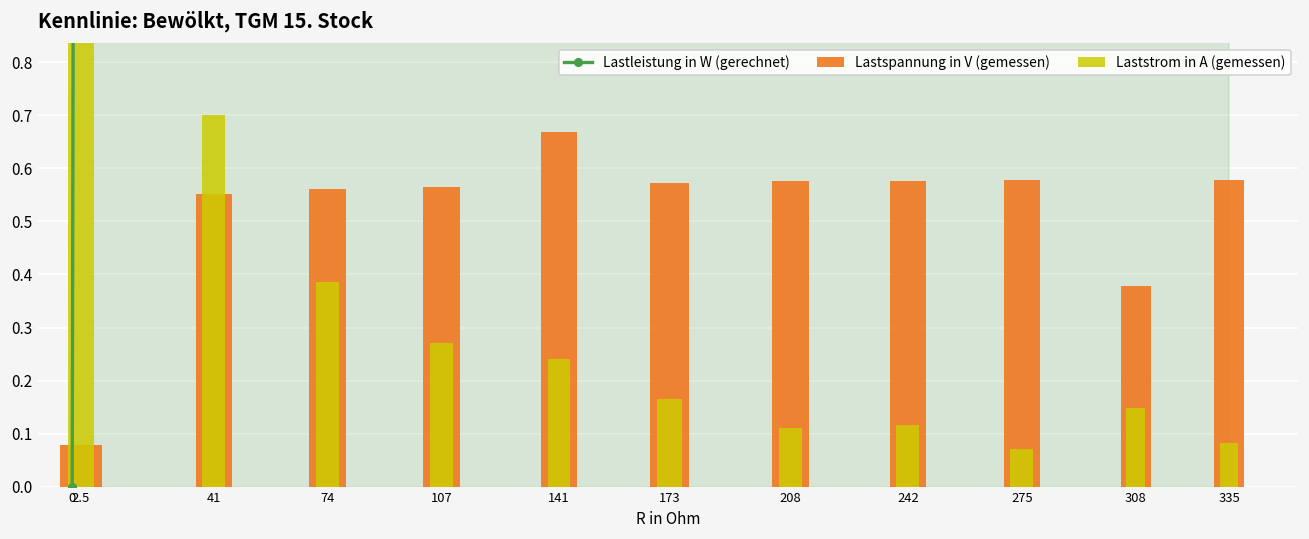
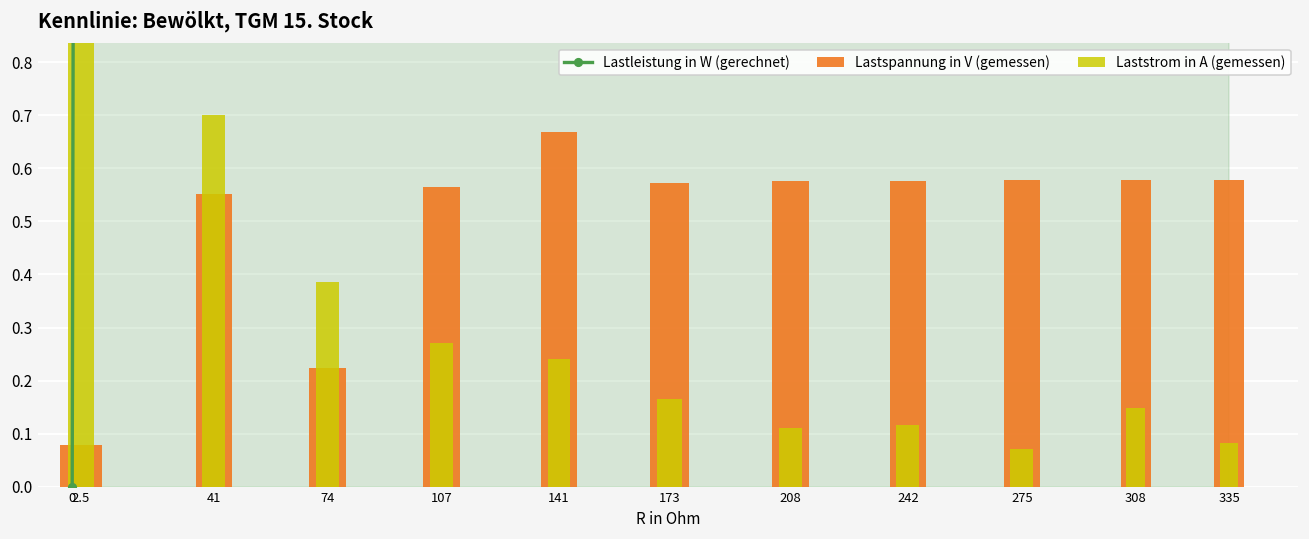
  {
    "Lastspannung in V (gemessen)": {
-     "74": 0.56,
+     "74": 0.22,
      "107": 0.57,
      "141": 0.67,
      "173": 0.57,
      "208": 0.58,
      "242": 0.58,
      "275": 0.58,
-     "308": 0.38,
+     "308": 0.58,
      "335": 0.58
    },
    "Laststrom in A (gemessen)": {
      "41": 0.70
    }
  }
